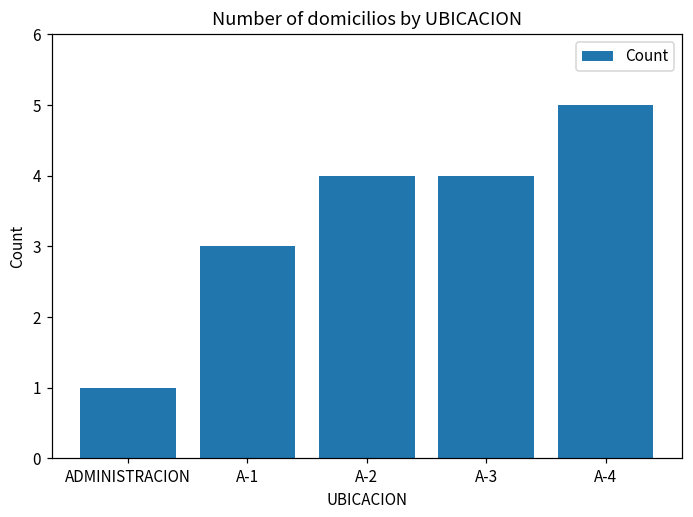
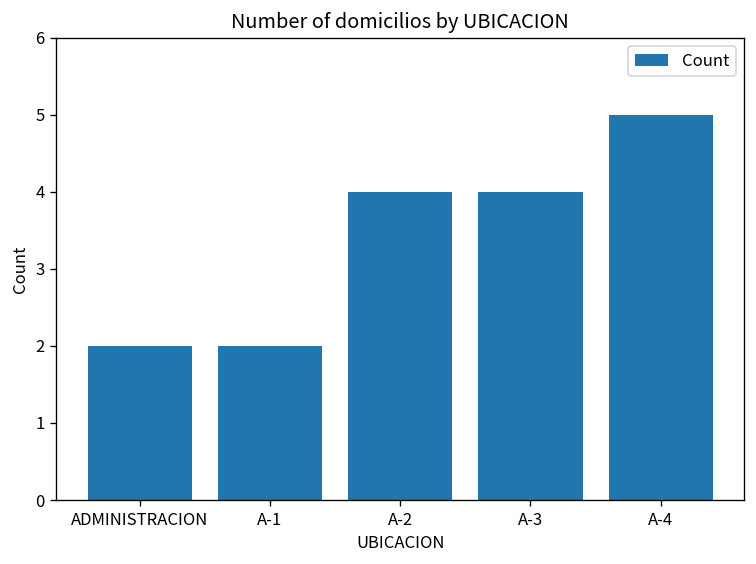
  {
-   "ADMINISTRACION": 1,
-   "A-1": 3,
+   "ADMINISTRACION": 2,
+   "A-1": 2,
    "A-2": 4,
    "A-3": 4,
    "A-4": 5
  }
